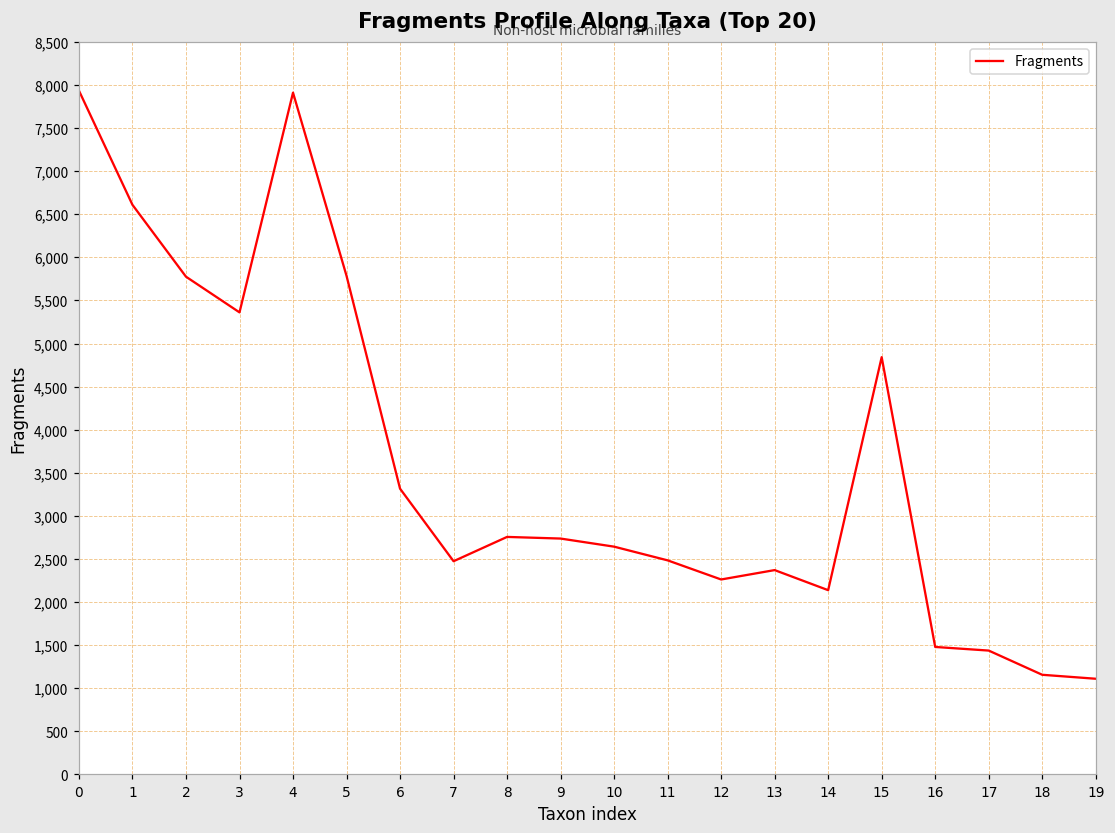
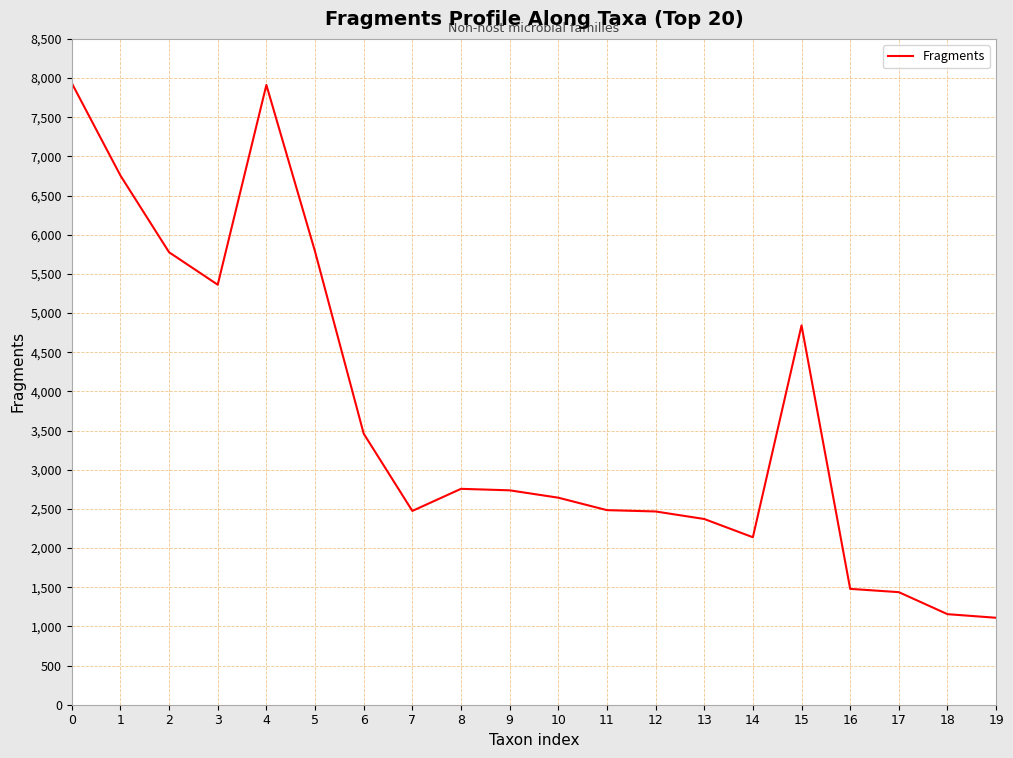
  {
    "0": "7,900",
-   "1": "6,600",
+   "1": "6,800",
    "2": "5,800",
    "3": "5,400",
    "4": "7,900",
    "5": "5,800",
-   "6": "3,300",
+   "6": "3,500",
    "7": "2,500",
    "8": "2,800",
    "9": "2,700",
    "10": "2,600",
    "11": "2,500",
-   "12": "2,300",
+   "12": "2,500",
    "13": "2,400",
    "14": "2,100",
    "15": "4,800",
    "16": "1,500",
    "17": "1,400",
    "18": "1,200",
    "19": "1,100"
  }
